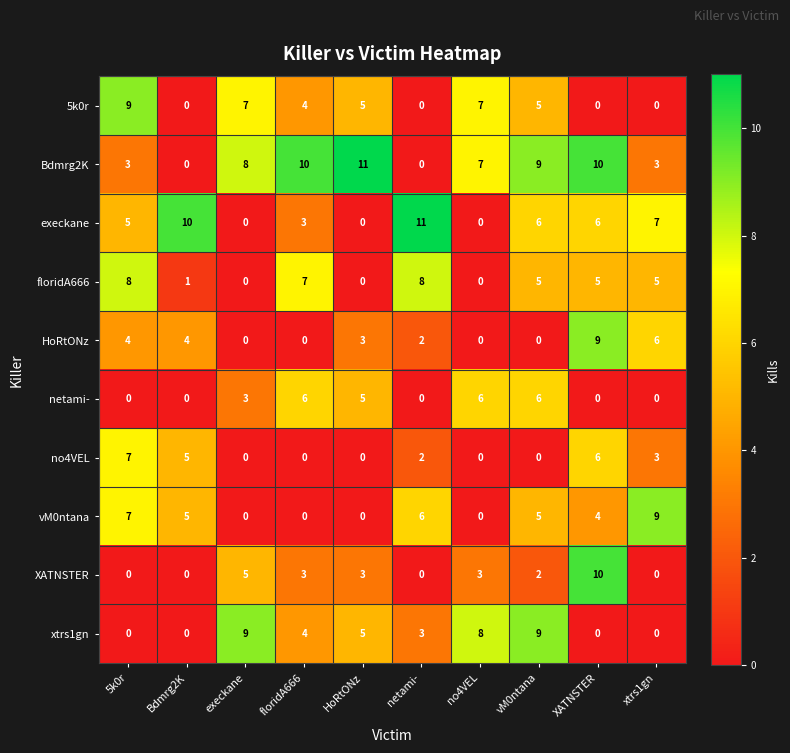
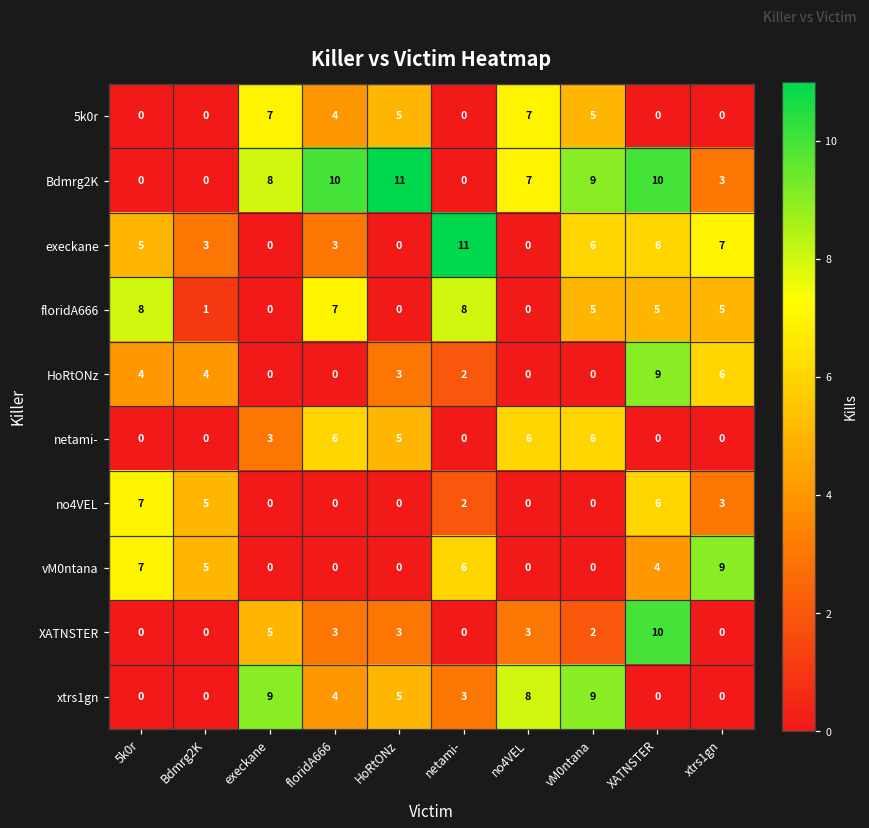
  {
    "5k0r": {
-     "5k0r": 9,
+     "5k0r": 0,
      "Bdmrg2K": 0,
      "execkane": 7,
      "floridA666": 4,
      "HoRtONz": 5,
      "netami-": 0,
      "no4VEL": 7,
      "vM0ntana": 5,
      "XATNSTER": 0,
      "xtrs1gn": 0
    },
    "Bdmrg2K": {
-     "5k0r": 3,
+     "5k0r": 0,
      "Bdmrg2K": 0,
      "execkane": 8,
      "floridA666": 10,
      "HoRtONz": 11,
      "netami-": 0,
      "no4VEL": 7,
      "vM0ntana": 9,
      "XATNSTER": 10,
      "xtrs1gn": 3
    },
    "execkane": {
      "5k0r": 5,
-     "Bdmrg2K": 10,
+     "Bdmrg2K": 3,
      "execkane": 0,
      "floridA666": 3,
      "HoRtONz": 0,
      "netami-": 11,
      "no4VEL": 0,
      "vM0ntana": 6,
      "XATNSTER": 6,
      "xtrs1gn": 7
    },
    "floridA666": {
      "5k0r": 8,
      "Bdmrg2K": 1,
      "execkane": 0,
      "floridA666": 7,
      "HoRtONz": 0,
      "netami-": 8,
      "no4VEL": 0,
      "vM0ntana": 5,
      "XATNSTER": 5,
      "xtrs1gn": 5
    },
    "HoRtONz": {
      "5k0r": 4,
      "Bdmrg2K": 4,
      "execkane": 0,
      "floridA666": 0,
      "HoRtONz": 3,
      "netami-": 2,
      "no4VEL": 0,
      "vM0ntana": 0,
      "XATNSTER": 9,
      "xtrs1gn": 6
    },
    "netami-": {
      "5k0r": 0,
      "Bdmrg2K": 0,
      "execkane": 3,
      "floridA666": 6,
      "HoRtONz": 5,
      "netami-": 0,
      "no4VEL": 6,
      "vM0ntana": 6,
      "XATNSTER": 0,
      "xtrs1gn": 0
    },
    "no4VEL": {
      "5k0r": 7,
      "Bdmrg2K": 5,
      "execkane": 0,
      "floridA666": 0,
      "HoRtONz": 0,
      "netami-": 2,
      "no4VEL": 0,
      "vM0ntana": 0,
      "XATNSTER": 6,
      "xtrs1gn": 3
    },
    "vM0ntana": {
      "5k0r": 7,
      "Bdmrg2K": 5,
      "execkane": 0,
      "floridA666": 0,
      "HoRtONz": 0,
      "netami-": 6,
      "no4VEL": 0,
-     "vM0ntana": 5,
+     "vM0ntana": 0,
      "XATNSTER": 4,
      "xtrs1gn": 9
    },
    "XATNSTER": {
      "5k0r": 0,
      "Bdmrg2K": 0,
      "execkane": 5,
      "floridA666": 3,
      "HoRtONz": 3,
      "netami-": 0,
      "no4VEL": 3,
      "vM0ntana": 2,
      "XATNSTER": 10,
      "xtrs1gn": 0
    },
    "xtrs1gn": {
      "5k0r": 0,
      "Bdmrg2K": 0,
      "execkane": 9,
      "floridA666": 4,
      "HoRtONz": 5,
      "netami-": 3,
      "no4VEL": 8,
      "vM0ntana": 9,
      "XATNSTER": 0,
      "xtrs1gn": 0
    }
  }
